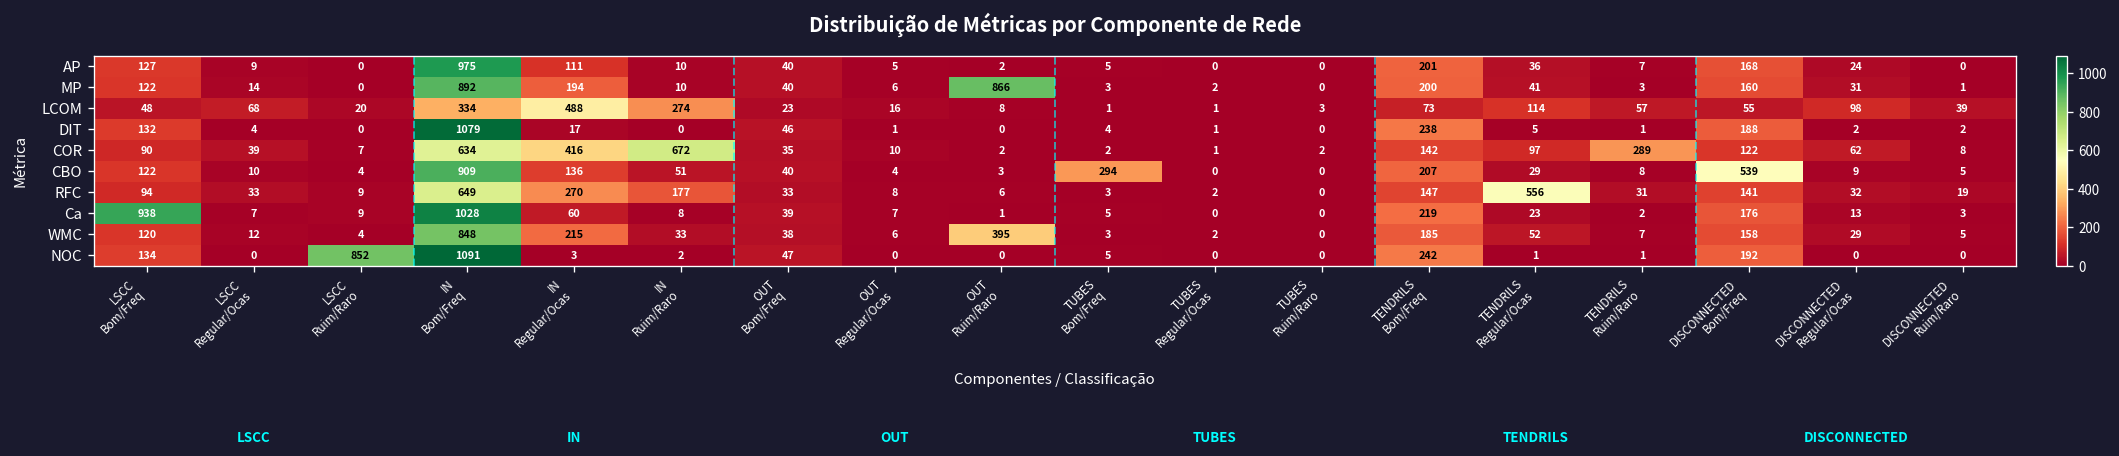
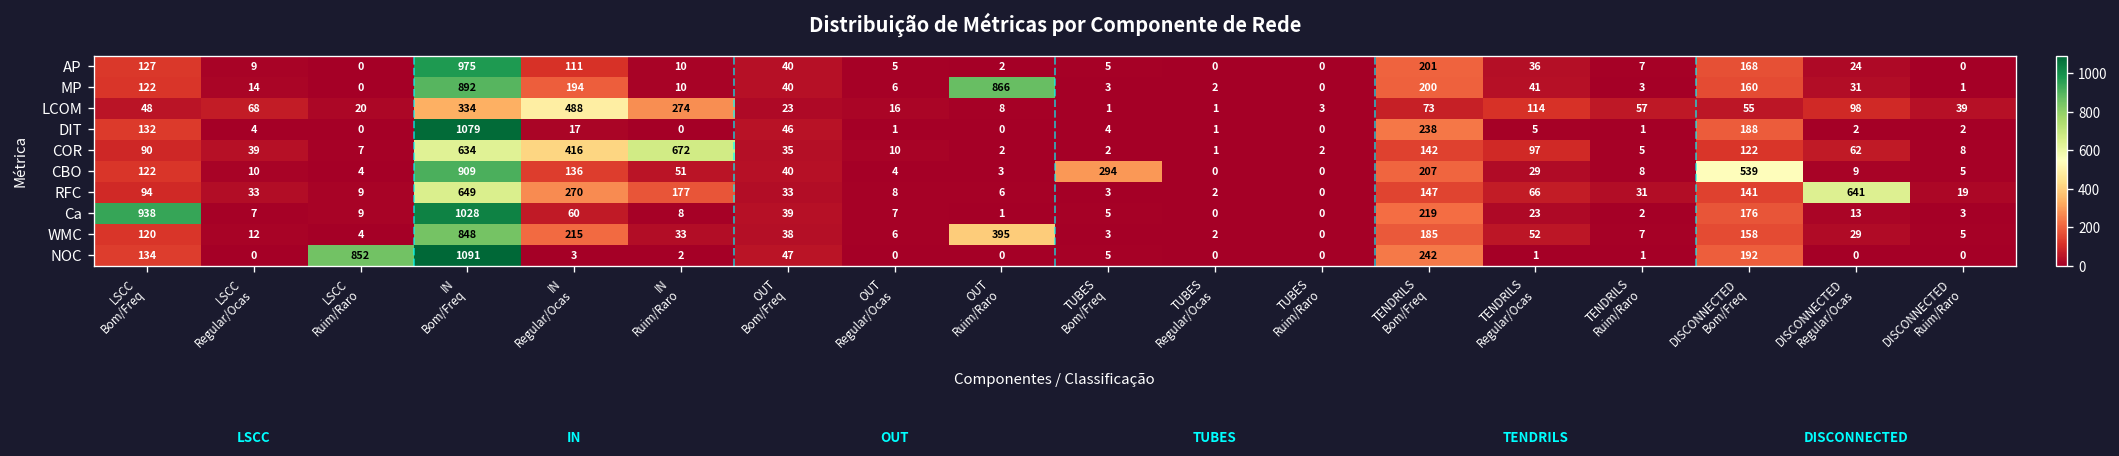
  {
    "AP": {
      "LSCC Bom/Freq": 127,
      "LSCC Regular/Ocas": 9,
      "LSCC Ruim/Raro": 0,
      "IN Bom/Freq": 975,
      "IN Regular/Ocas": 111,
      "IN Ruim/Raro": 10,
      "OUT Bom/Freq": 40,
      "OUT Regular/Ocas": 5,
      "OUT Ruim/Raro": 2,
      "TUBES Bom/Freq": 5,
      "TUBES Regular/Ocas": 0,
      "TUBES Ruim/Raro": 0,
      "TENDRILS Bom/Freq": 201,
      "TENDRILS Regular/Ocas": 36,
      "TENDRILS Ruim/Raro": 7,
      "DISCONNECTED Bom/Freq": 168,
      "DISCONNECTED Regular/Ocas": 24,
      "DISCONNECTED Ruim/Raro": 0
    },
    "MP": {
      "LSCC Bom/Freq": 122,
      "LSCC Regular/Ocas": 14,
      "LSCC Ruim/Raro": 0,
      "IN Bom/Freq": 892,
      "IN Regular/Ocas": 194,
      "IN Ruim/Raro": 10,
      "OUT Bom/Freq": 40,
      "OUT Regular/Ocas": 6,
      "OUT Ruim/Raro": 866,
      "TUBES Bom/Freq": 3,
      "TUBES Regular/Ocas": 2,
      "TUBES Ruim/Raro": 0,
      "TENDRILS Bom/Freq": 200,
      "TENDRILS Regular/Ocas": 41,
      "TENDRILS Ruim/Raro": 3,
      "DISCONNECTED Bom/Freq": 160,
      "DISCONNECTED Regular/Ocas": 31,
      "DISCONNECTED Ruim/Raro": 1
    },
    "LCOM": {
      "LSCC Bom/Freq": 48,
      "LSCC Regular/Ocas": 68,
      "LSCC Ruim/Raro": 20,
      "IN Bom/Freq": 334,
      "IN Regular/Ocas": 488,
      "IN Ruim/Raro": 274,
      "OUT Bom/Freq": 23,
      "OUT Regular/Ocas": 16,
      "OUT Ruim/Raro": 8,
      "TUBES Bom/Freq": 1,
      "TUBES Regular/Ocas": 1,
      "TUBES Ruim/Raro": 3,
      "TENDRILS Bom/Freq": 73,
      "TENDRILS Regular/Ocas": 114,
      "TENDRILS Ruim/Raro": 57,
      "DISCONNECTED Bom/Freq": 55,
      "DISCONNECTED Regular/Ocas": 98,
      "DISCONNECTED Ruim/Raro": 39
    },
    "DIT": {
      "LSCC Bom/Freq": 132,
      "LSCC Regular/Ocas": 4,
      "LSCC Ruim/Raro": 0,
      "IN Bom/Freq": 1079,
      "IN Regular/Ocas": 17,
      "IN Ruim/Raro": 0,
      "OUT Bom/Freq": 46,
      "OUT Regular/Ocas": 1,
      "OUT Ruim/Raro": 0,
      "TUBES Bom/Freq": 4,
      "TUBES Regular/Ocas": 1,
      "TUBES Ruim/Raro": 0,
      "TENDRILS Bom/Freq": 238,
      "TENDRILS Regular/Ocas": 5,
      "TENDRILS Ruim/Raro": 1,
      "DISCONNECTED Bom/Freq": 188,
      "DISCONNECTED Regular/Ocas": 2,
      "DISCONNECTED Ruim/Raro": 2
    },
    "COR": {
      "LSCC Bom/Freq": 90,
      "LSCC Regular/Ocas": 39,
      "LSCC Ruim/Raro": 7,
      "IN Bom/Freq": 634,
      "IN Regular/Ocas": 416,
      "IN Ruim/Raro": 672,
      "OUT Bom/Freq": 35,
      "OUT Regular/Ocas": 10,
      "OUT Ruim/Raro": 2,
      "TUBES Bom/Freq": 2,
      "TUBES Regular/Ocas": 1,
      "TUBES Ruim/Raro": 2,
      "TENDRILS Bom/Freq": 142,
      "TENDRILS Regular/Ocas": 97,
-     "TENDRILS Ruim/Raro": 289,
+     "TENDRILS Ruim/Raro": 5,
      "DISCONNECTED Bom/Freq": 122,
      "DISCONNECTED Regular/Ocas": 62,
      "DISCONNECTED Ruim/Raro": 8
    },
    "CBO": {
      "LSCC Bom/Freq": 122,
      "LSCC Regular/Ocas": 10,
      "LSCC Ruim/Raro": 4,
      "IN Bom/Freq": 909,
      "IN Regular/Ocas": 136,
      "IN Ruim/Raro": 51,
      "OUT Bom/Freq": 40,
      "OUT Regular/Ocas": 4,
      "OUT Ruim/Raro": 3,
      "TUBES Bom/Freq": 294,
      "TUBES Regular/Ocas": 0,
      "TUBES Ruim/Raro": 0,
      "TENDRILS Bom/Freq": 207,
      "TENDRILS Regular/Ocas": 29,
      "TENDRILS Ruim/Raro": 8,
      "DISCONNECTED Bom/Freq": 539,
      "DISCONNECTED Regular/Ocas": 9,
      "DISCONNECTED Ruim/Raro": 5
    },
    "RFC": {
      "LSCC Bom/Freq": 94,
      "LSCC Regular/Ocas": 33,
      "LSCC Ruim/Raro": 9,
      "IN Bom/Freq": 649,
      "IN Regular/Ocas": 270,
      "IN Ruim/Raro": 177,
      "OUT Bom/Freq": 33,
      "OUT Regular/Ocas": 8,
      "OUT Ruim/Raro": 6,
      "TUBES Bom/Freq": 3,
      "TUBES Regular/Ocas": 2,
      "TUBES Ruim/Raro": 0,
      "TENDRILS Bom/Freq": 147,
-     "TENDRILS Regular/Ocas": 556,
+     "TENDRILS Regular/Ocas": 66,
      "TENDRILS Ruim/Raro": 31,
      "DISCONNECTED Bom/Freq": 141,
-     "DISCONNECTED Regular/Ocas": 32,
+     "DISCONNECTED Regular/Ocas": 641,
      "DISCONNECTED Ruim/Raro": 19
    },
    "Ca": {
      "LSCC Bom/Freq": 938,
      "LSCC Regular/Ocas": 7,
      "LSCC Ruim/Raro": 9,
      "IN Bom/Freq": 1028,
      "IN Regular/Ocas": 60,
      "IN Ruim/Raro": 8,
      "OUT Bom/Freq": 39,
      "OUT Regular/Ocas": 7,
      "OUT Ruim/Raro": 1,
      "TUBES Bom/Freq": 5,
      "TUBES Regular/Ocas": 0,
      "TUBES Ruim/Raro": 0,
      "TENDRILS Bom/Freq": 219,
      "TENDRILS Regular/Ocas": 23,
      "TENDRILS Ruim/Raro": 2,
      "DISCONNECTED Bom/Freq": 176,
      "DISCONNECTED Regular/Ocas": 13,
      "DISCONNECTED Ruim/Raro": 3
    },
    "WMC": {
      "LSCC Bom/Freq": 120,
      "LSCC Regular/Ocas": 12,
      "LSCC Ruim/Raro": 4,
      "IN Bom/Freq": 848,
      "IN Regular/Ocas": 215,
      "IN Ruim/Raro": 33,
      "OUT Bom/Freq": 38,
      "OUT Regular/Ocas": 6,
      "OUT Ruim/Raro": 395,
      "TUBES Bom/Freq": 3,
      "TUBES Regular/Ocas": 2,
      "TUBES Ruim/Raro": 0,
      "TENDRILS Bom/Freq": 185,
      "TENDRILS Regular/Ocas": 52,
      "TENDRILS Ruim/Raro": 7,
      "DISCONNECTED Bom/Freq": 158,
      "DISCONNECTED Regular/Ocas": 29,
      "DISCONNECTED Ruim/Raro": 5
    },
    "NOC": {
      "LSCC Bom/Freq": 134,
      "LSCC Regular/Ocas": 0,
      "LSCC Ruim/Raro": 852,
      "IN Bom/Freq": 1091,
      "IN Regular/Ocas": 3,
      "IN Ruim/Raro": 2,
      "OUT Bom/Freq": 47,
      "OUT Regular/Ocas": 0,
      "OUT Ruim/Raro": 0,
      "TUBES Bom/Freq": 5,
      "TUBES Regular/Ocas": 0,
      "TUBES Ruim/Raro": 0,
      "TENDRILS Bom/Freq": 242,
      "TENDRILS Regular/Ocas": 1,
      "TENDRILS Ruim/Raro": 1,
      "DISCONNECTED Bom/Freq": 192,
      "DISCONNECTED Regular/Ocas": 0,
      "DISCONNECTED Ruim/Raro": 0
    }
  }
